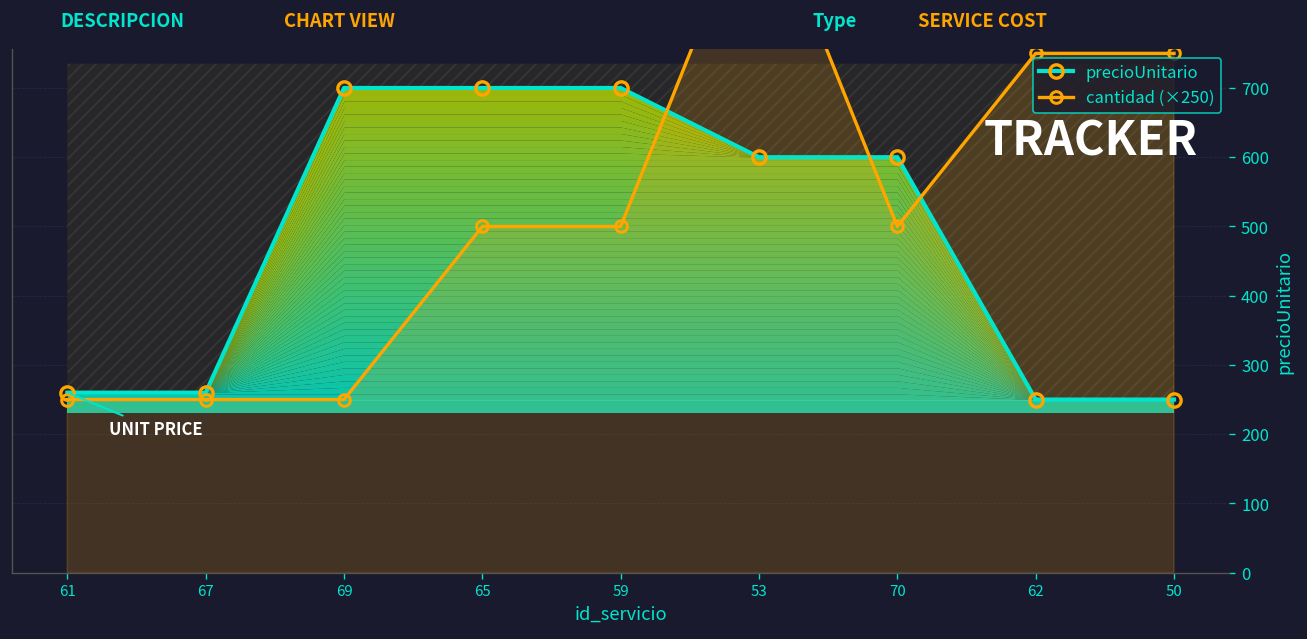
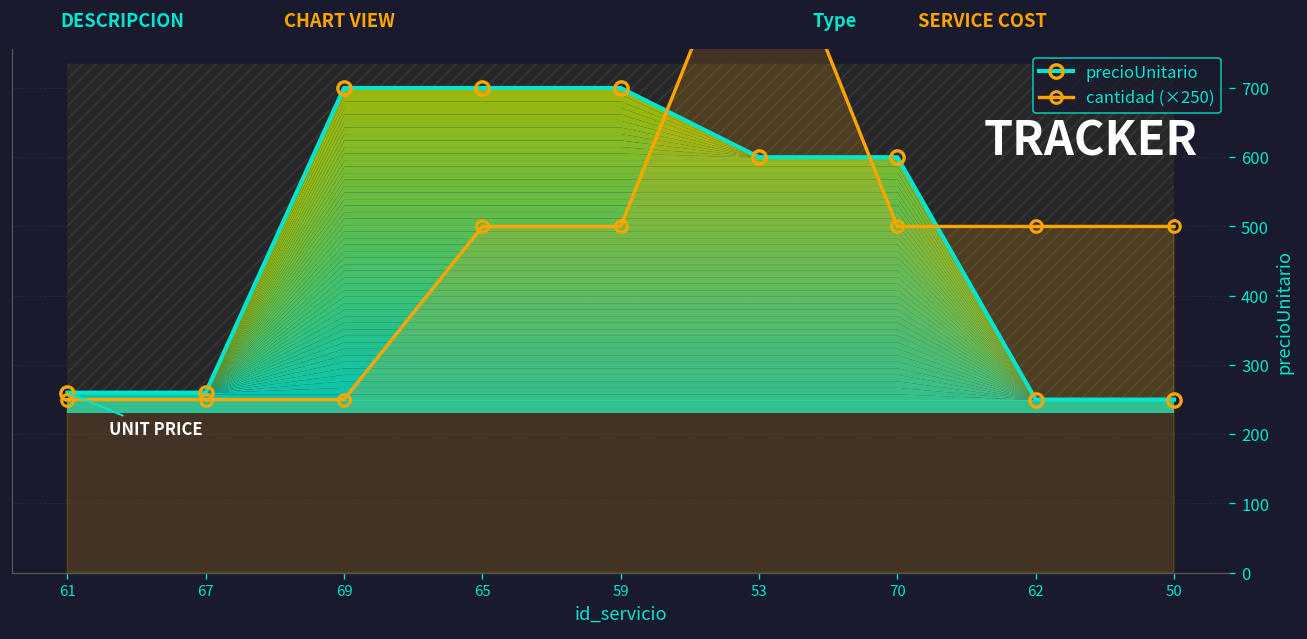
  {
    "cantidad (×250)": {
-     "62": 750,
-     "50": 750
+     "62": 500,
+     "50": 500
    }
  }
